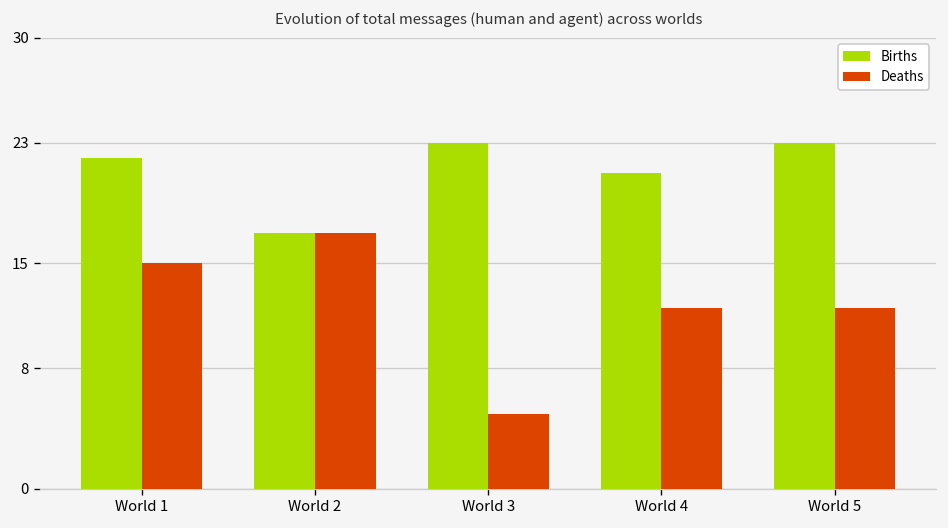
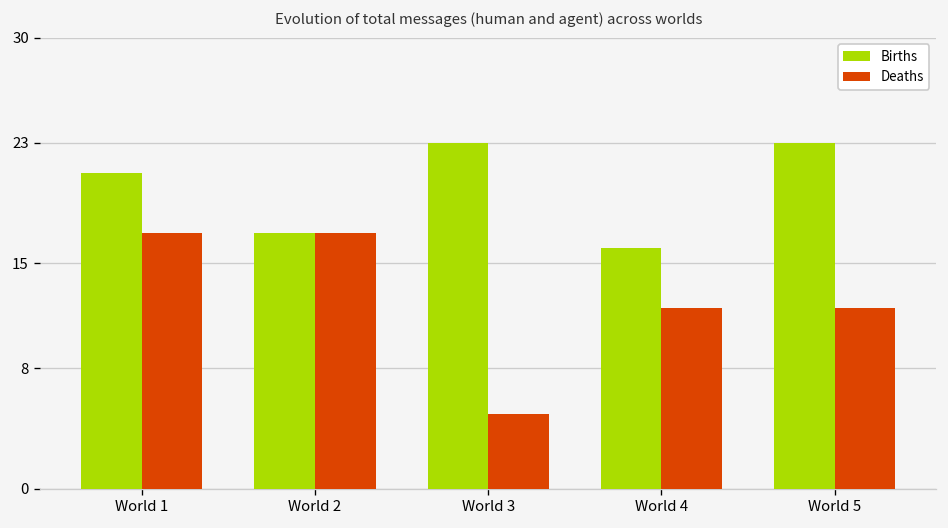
  {
    "Births": {
-     "World 1": 22,
+     "World 1": 21,
      "World 2": 17,
      "World 3": 23,
-     "World 4": 21,
+     "World 4": 16,
      "World 5": 23
    },
    "Deaths": {
-     "World 1": 15,
+     "World 1": 17,
      "World 2": 17,
      "World 3": 5,
      "World 4": 12,
      "World 5": 12
    }
  }
